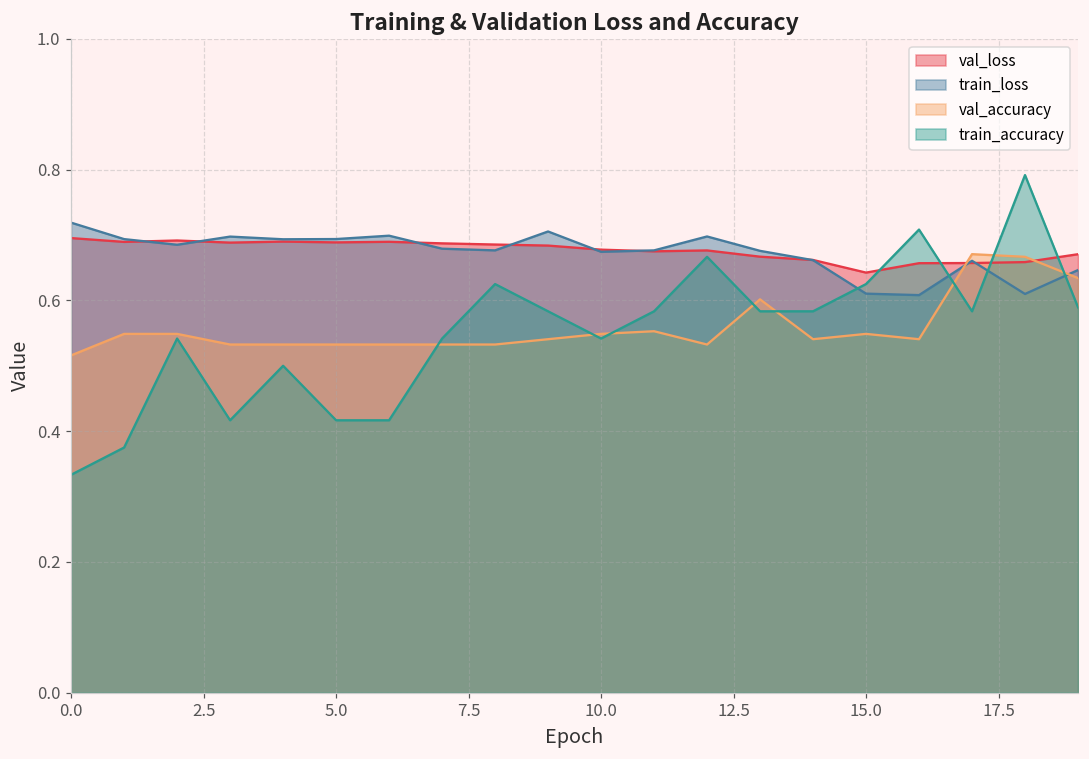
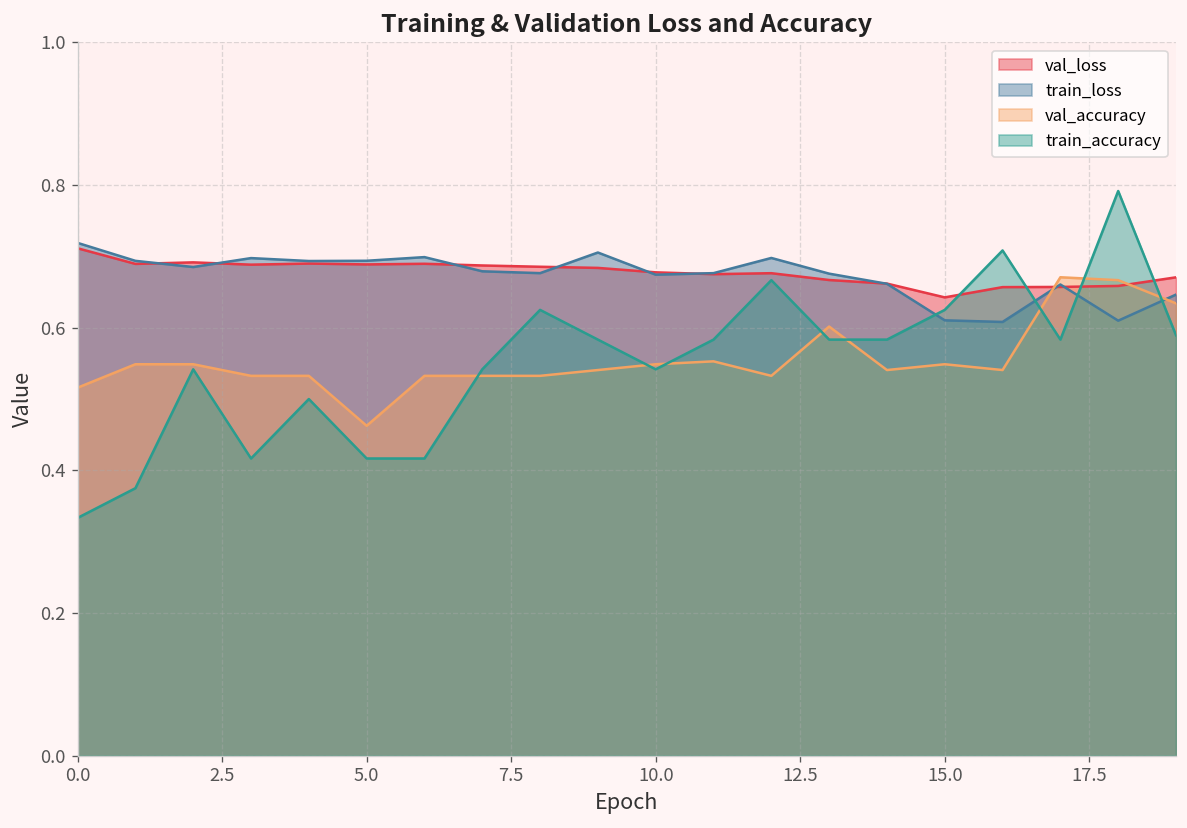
  {
    "val_loss": {
-     "0.0": 0.70,
+     "0.0": 0.71,
      "5.0": 0.69,
      "15.0": 0.64
    },
    "val_accuracy": {
      "0.0": 0.52,
-     "5.0": 0.53,
+     "5.0": 0.46,
      "10.0": 0.55,
      "15.0": 0.55
    }
  }
